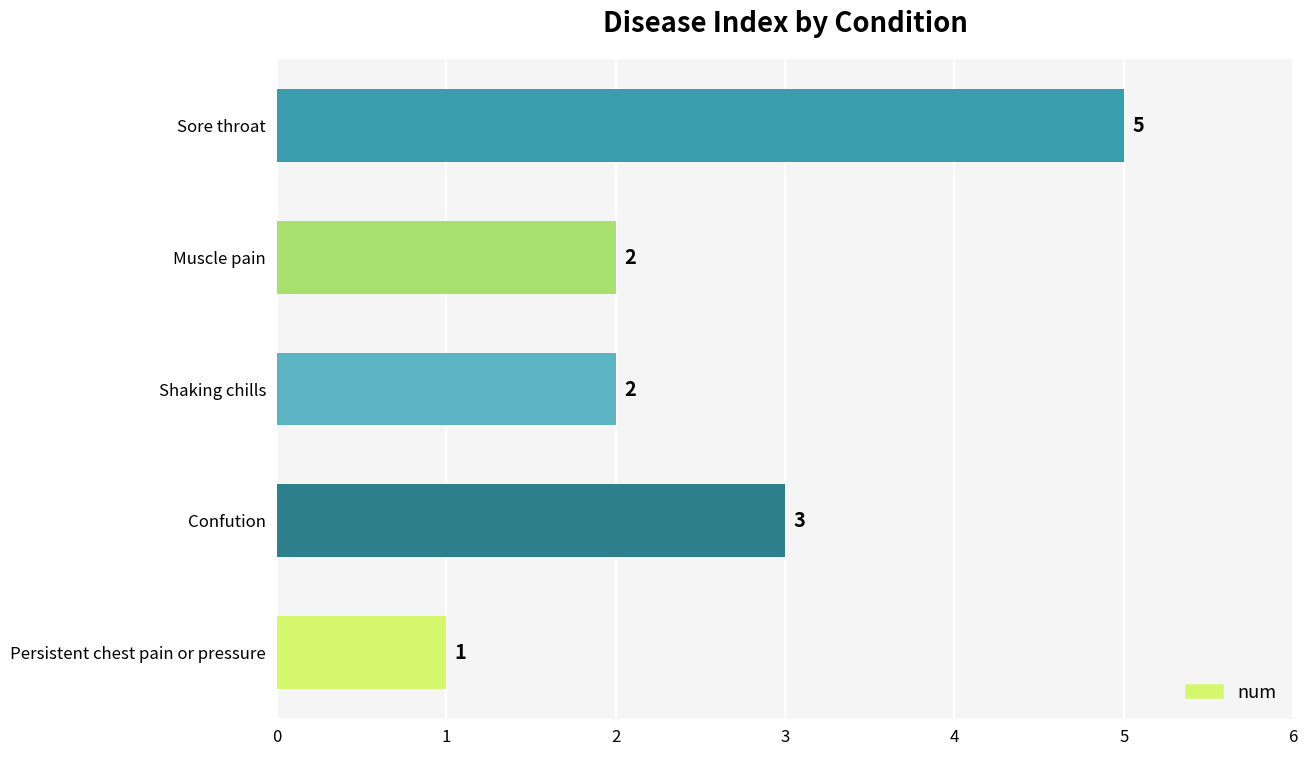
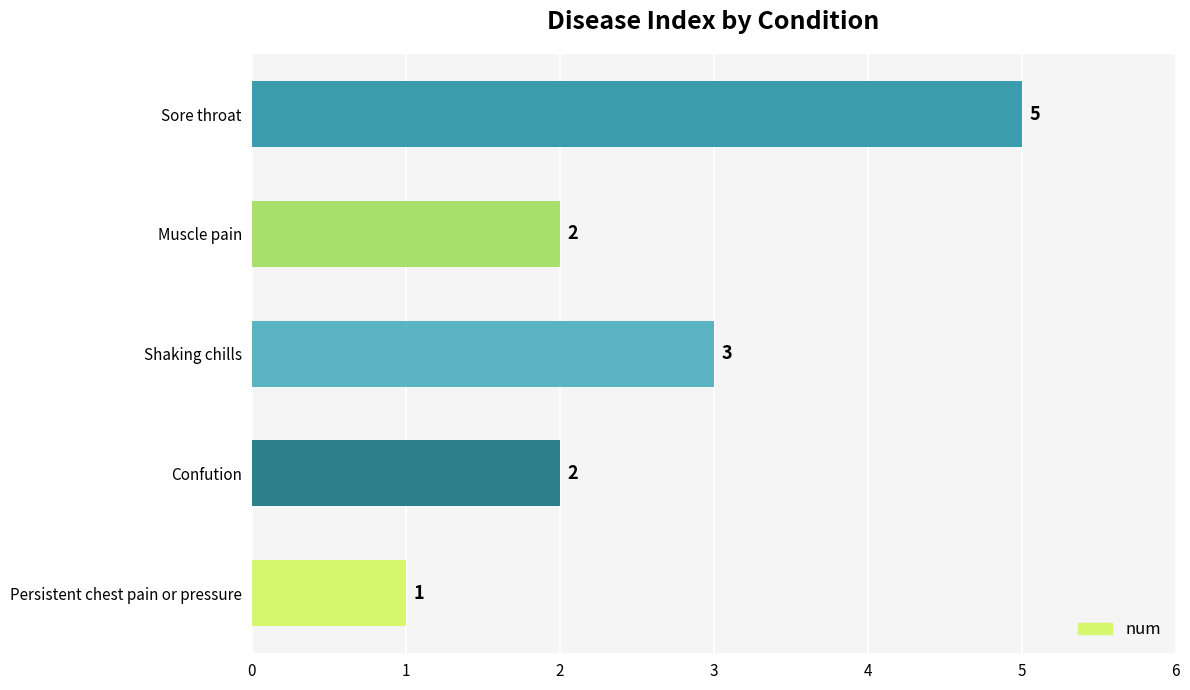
  {
    "Sore throat": 5,
    "Muscle pain": 2,
-   "Shaking chills": 2,
-   "Confution": 3,
+   "Shaking chills": 3,
+   "Confution": 2,
    "Persistent chest pain or pressure": 1
  }
